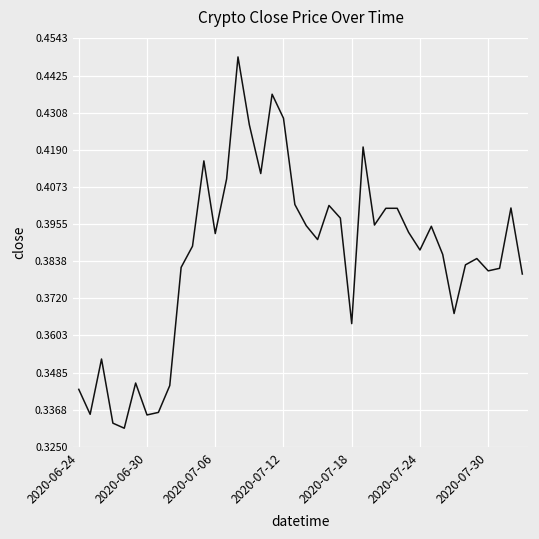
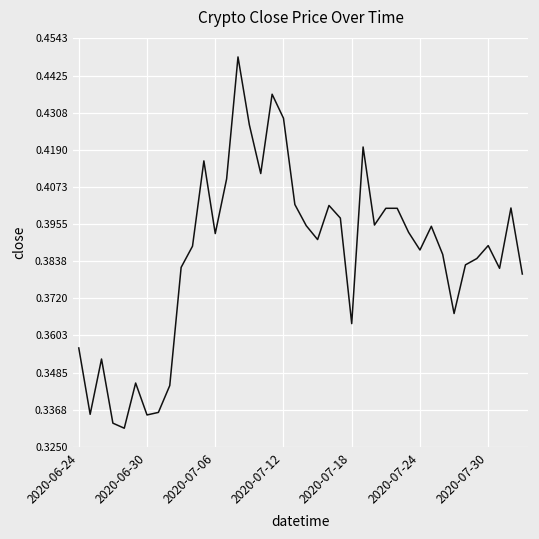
  {
-   "2020-06-24": 0.343,
+   "2020-06-24": 0.356,
    "2020-06-30": 0.335,
    "2020-07-06": 0.393,
    "2020-07-12": 0.429,
    "2020-07-18": 0.364,
    "2020-07-24": 0.387,
-   "2020-07-30": 0.381
+   "2020-07-30": 0.389
  }
